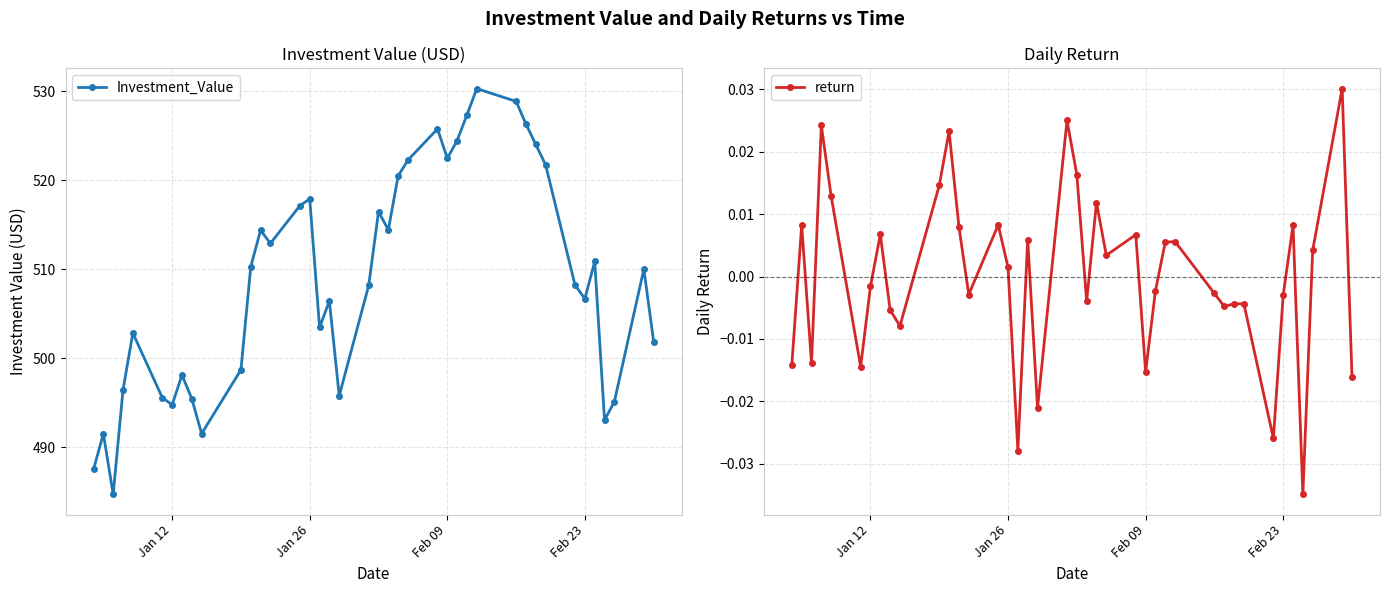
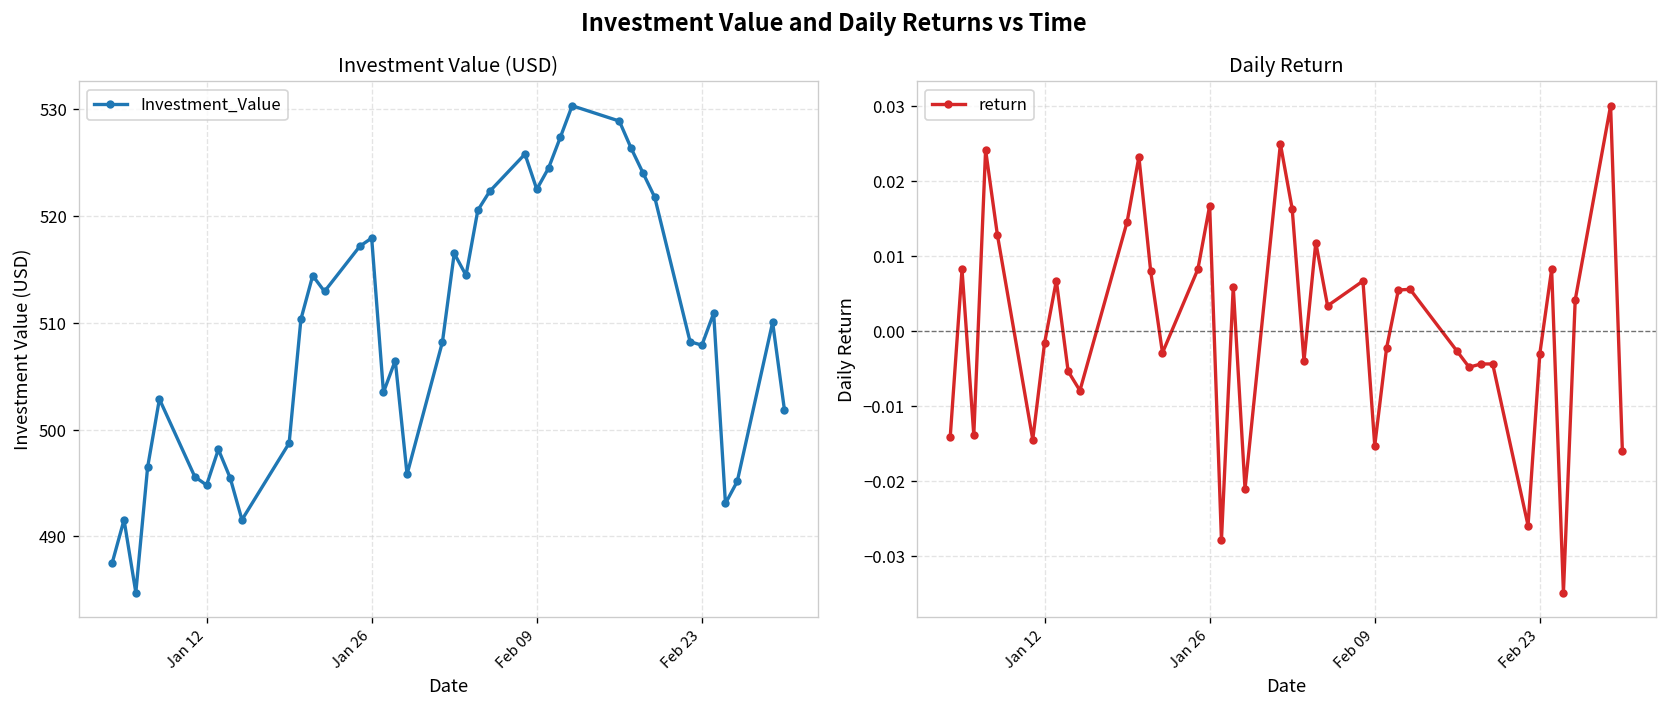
  {
    "Investment Value (USD)": {
      "Jan 12": 495,
      "Jan 26": 518,
      "Feb 09": 522,
-     "Feb 23": 507
+     "Feb 23": 508
    },
    "Daily Return": {
      "Jan 12": -0.002,
-     "Jan 26": 0.001,
+     "Jan 26": 0.017,
      "Feb 09": -0.015,
      "Feb 23": -0.003
    }
  }
